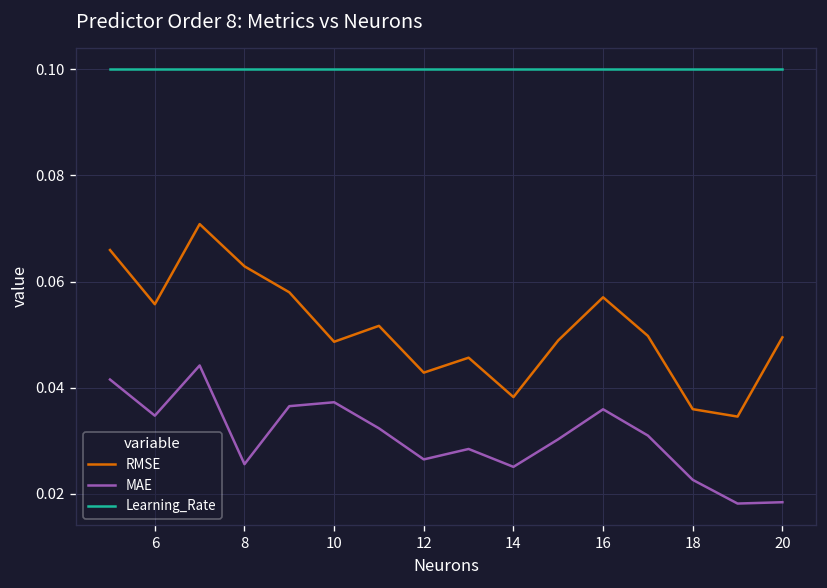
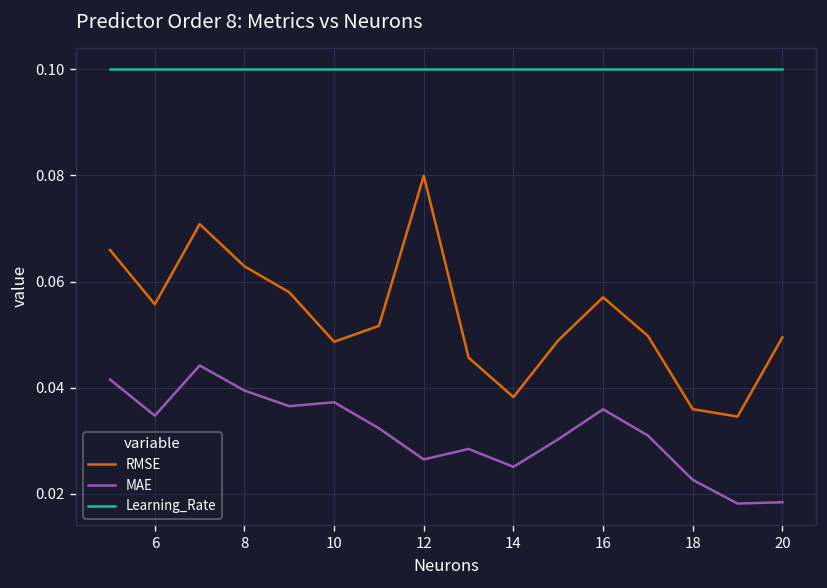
  {
    "RMSE": {
      "6": 0.056,
      "8": 0.063,
      "10": 0.049,
-     "12": 0.043,
+     "12": 0.080,
      "14": 0.038,
      "16": 0.057,
      "18": 0.036,
      "20": 0.049
    },
    "MAE": {
      "6": 0.035,
-     "8": 0.026,
+     "8": 0.039,
      "10": 0.037,
      "12": 0.026,
      "14": 0.025,
      "16": 0.036,
      "18": 0.023,
      "20": 0.018
    },
    "Learning_Rate": {
      "6": 0.100,
      "8": 0.100,
      "10": 0.100,
      "12": 0.100,
      "14": 0.100,
      "16": 0.100,
      "18": 0.100,
      "20": 0.100
    }
  }
